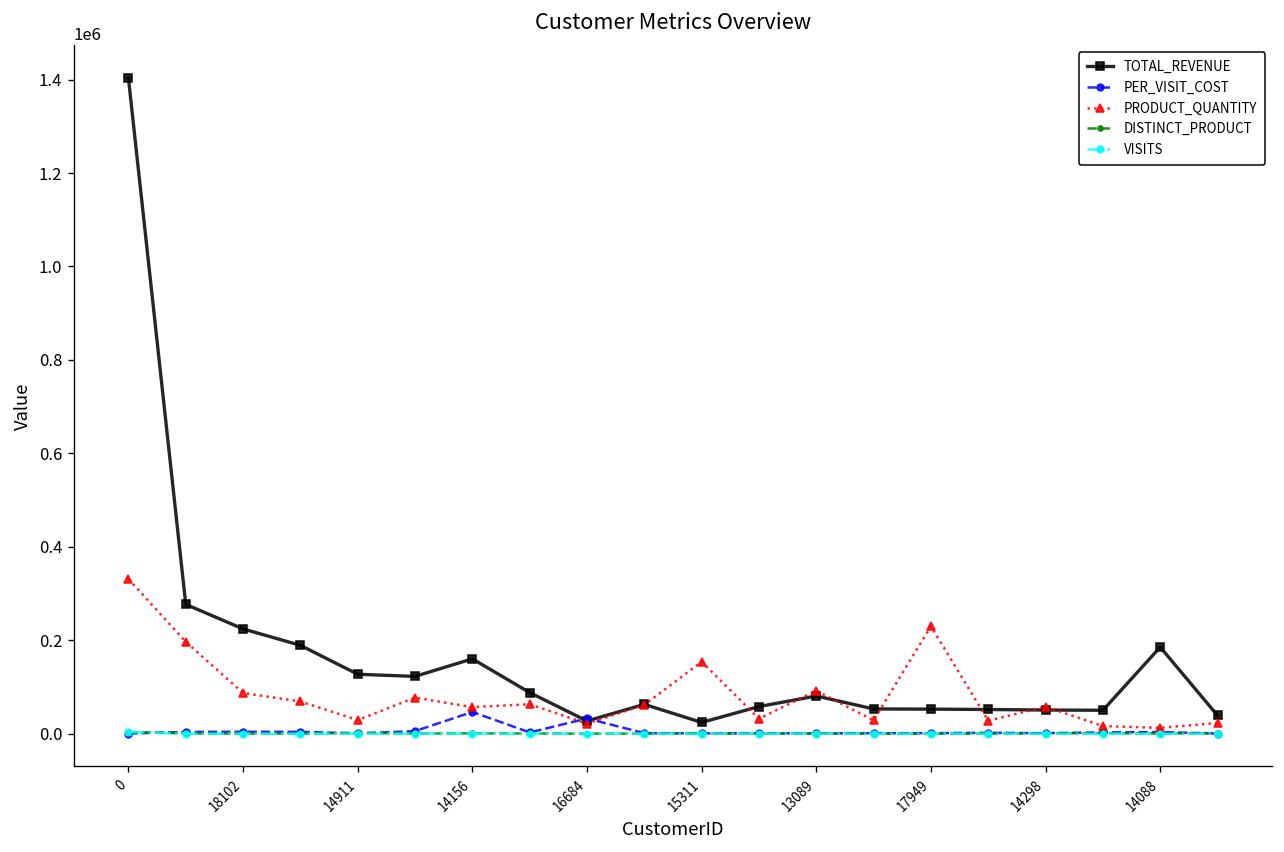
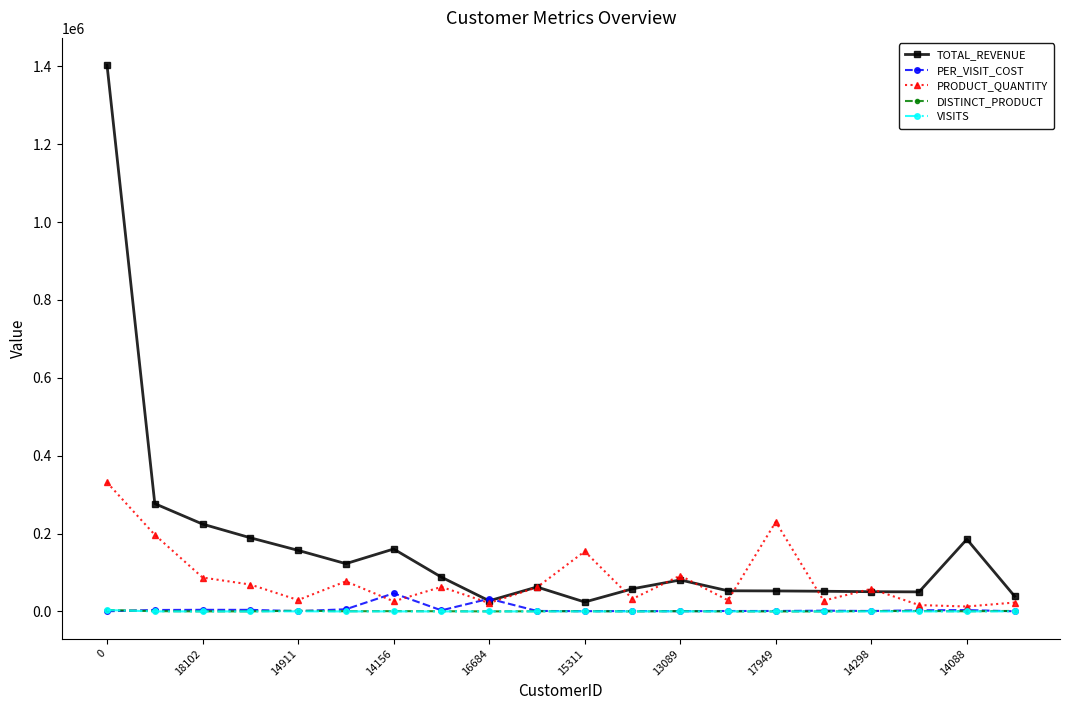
  {
    "TOTAL_REVENUE": {
      "0": 1400000,
      "18102": 220000,
-     "14911": 130000,
+     "14911": 160000,
      "14156": 160000,
      "15311": 20000,
      "13089": 80000,
      "17949": 50000,
      "14298": 50000,
      "14088": 190000
    },
    "PER_VISIT_COST": {
      "14156": 50000
    },
    "PRODUCT_QUANTITY": {
      "0": 330000,
      "18102": 90000,
      "14911": 30000,
-     "14156": 60000,
+     "14156": 30000,
      "15311": 150000,
      "13089": 90000,
      "17949": 230000,
      "14298": 60000,
      "14088": 10000
    },
    "VISITS": {
      "14156": 0,
      "16684": 0
    }
  }
